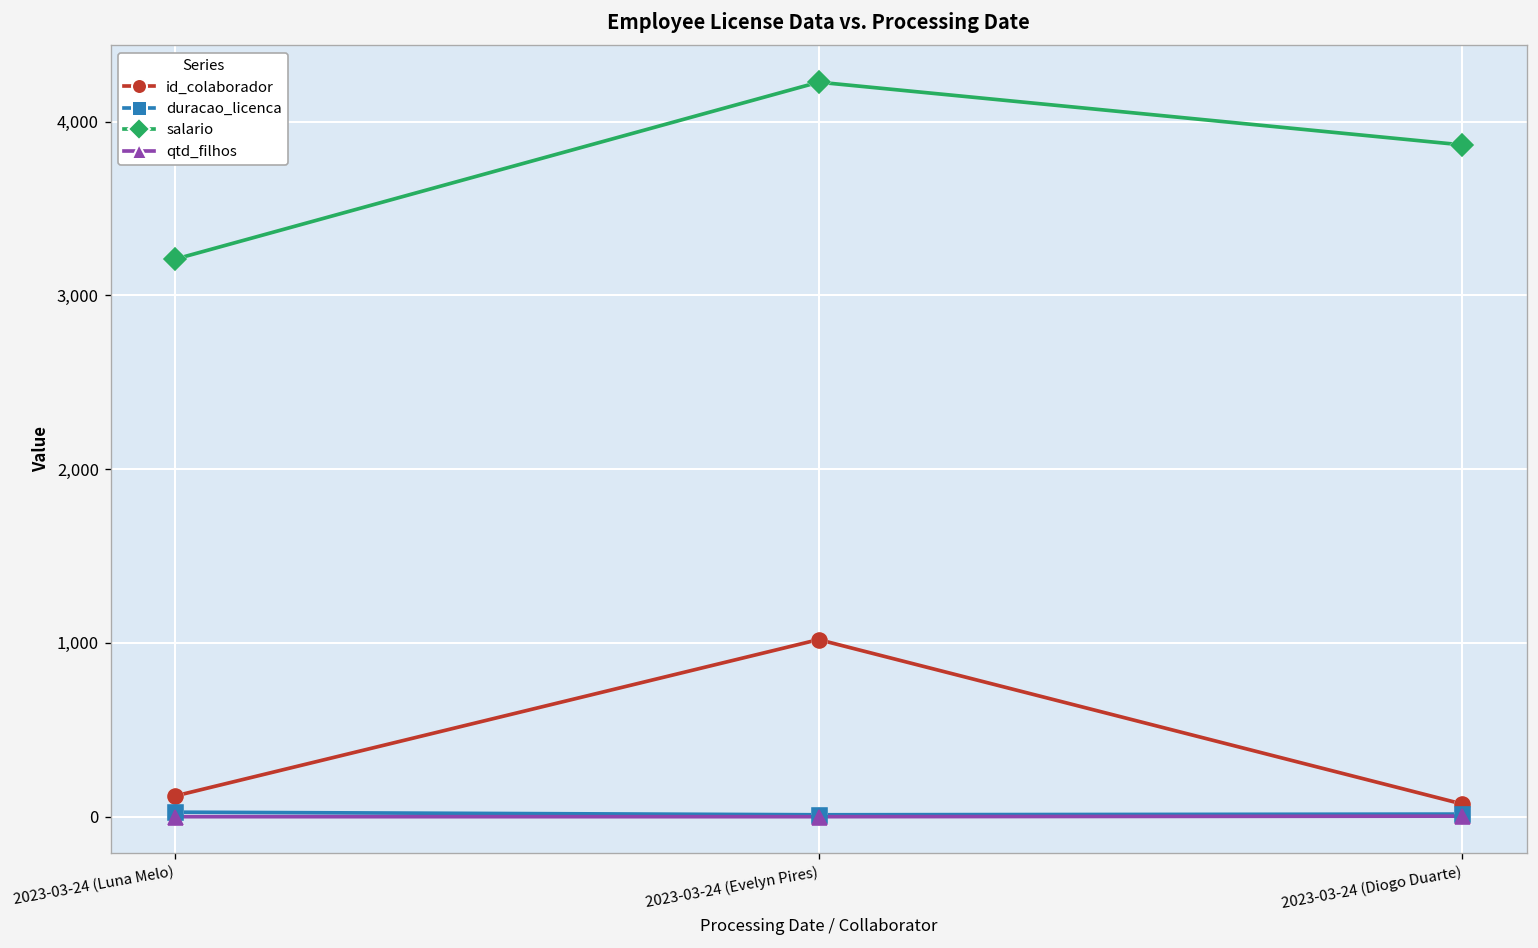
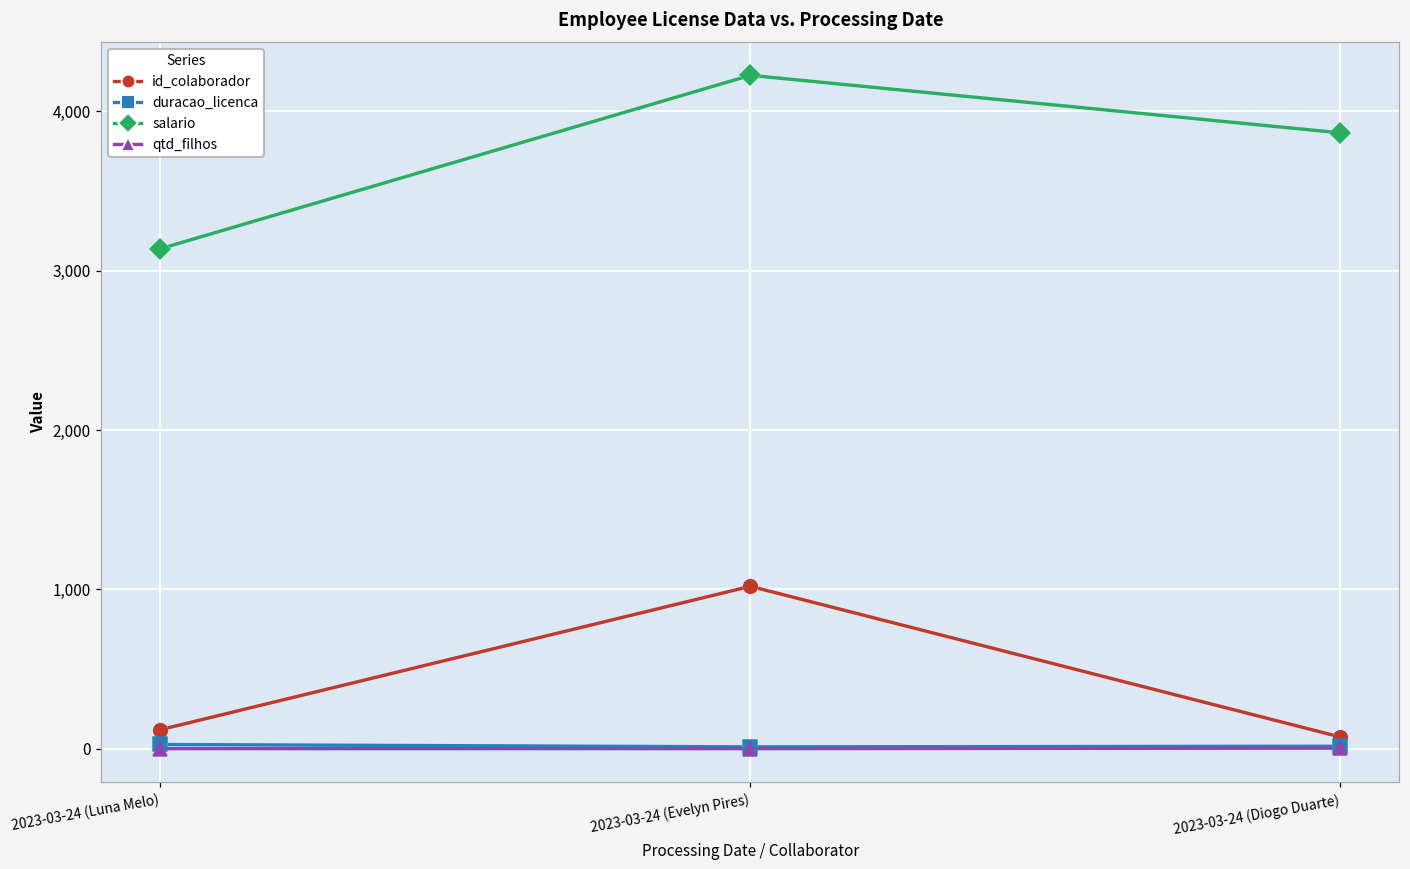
  {
    "id_colaborador": {
      "2023-03-24 (Luna Melo)": "120",
      "2023-03-24 (Evelyn Pires)": "1,020",
      "2023-03-24 (Diogo Duarte)": "70"
    },
    "duracao_licenca": {
      "2023-03-24 (Luna Melo)": "30"
    },
    "salario": {
-     "2023-03-24 (Luna Melo)": "3,210",
+     "2023-03-24 (Luna Melo)": "3,140",
      "2023-03-24 (Evelyn Pires)": "4,230",
      "2023-03-24 (Diogo Duarte)": "3,870"
    },
    "qtd_filhos": {
      "2023-03-24 (Luna Melo)": "0"
    }
  }
